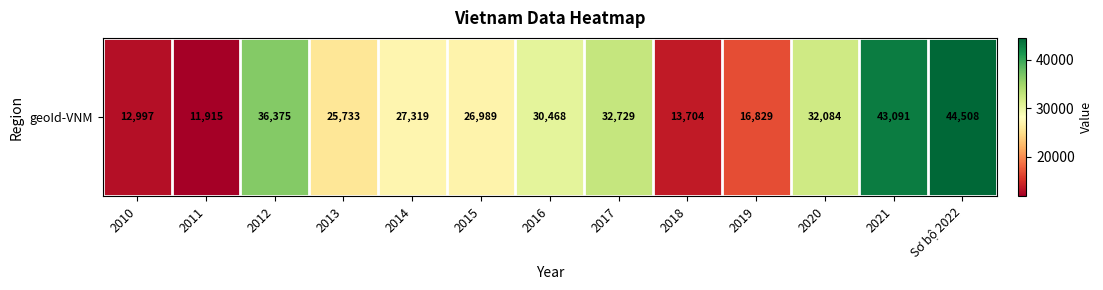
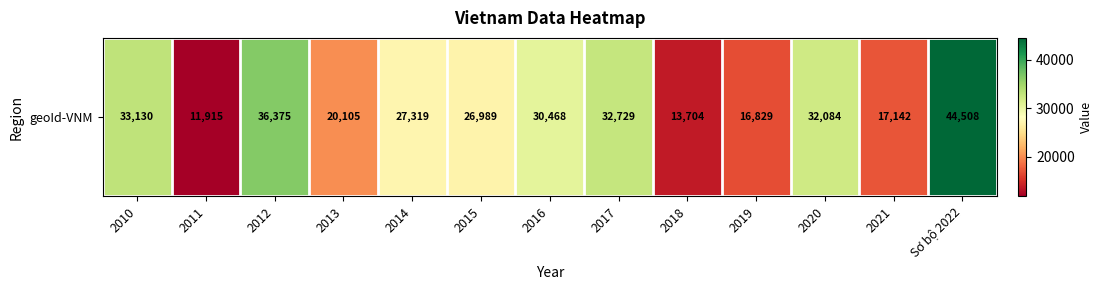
  {
    "geoId-VNM": {
-     "2010": "12,997",
+     "2010": "33,130",
      "2011": "11,915",
      "2012": "36,375",
-     "2013": "25,733",
+     "2013": "20,105",
      "2014": "27,319",
      "2015": "26,989",
      "2016": "30,468",
      "2017": "32,729",
      "2018": "13,704",
      "2019": "16,829",
      "2020": "32,084",
-     "2021": "43,091",
+     "2021": "17,142",
      "Sơ bộ 2022": "44,508"
    }
  }
